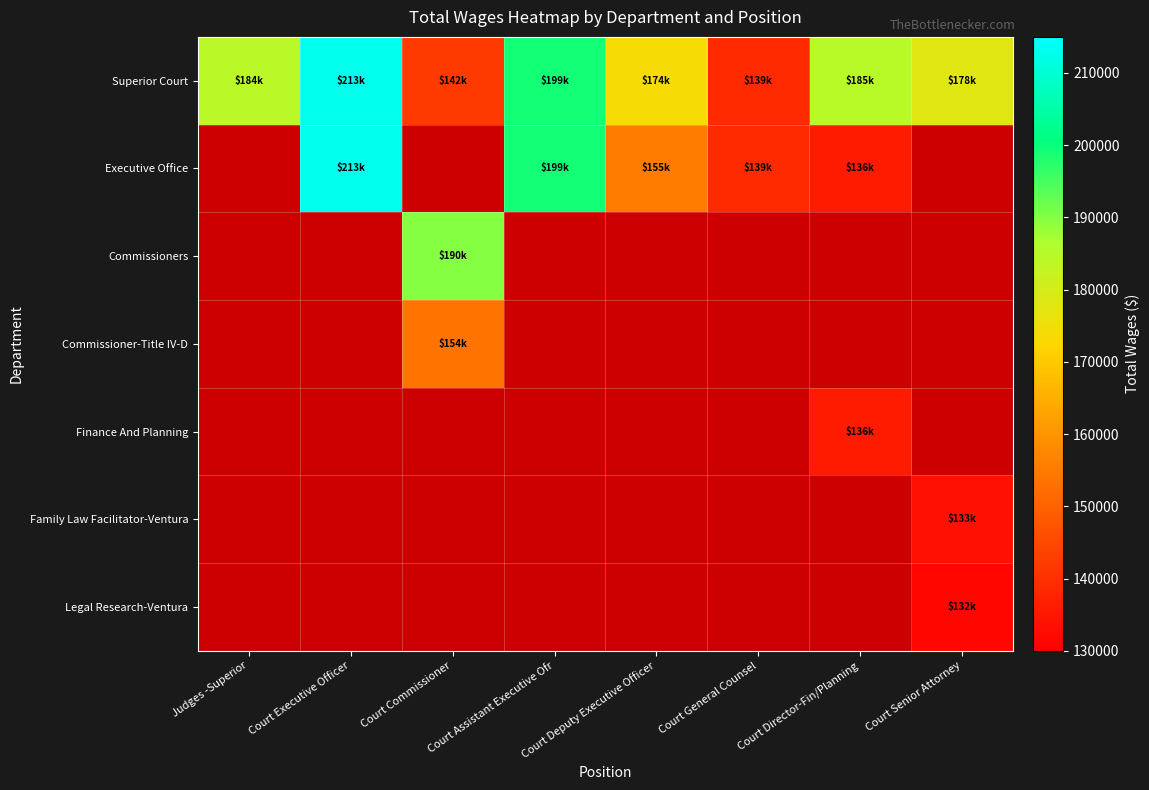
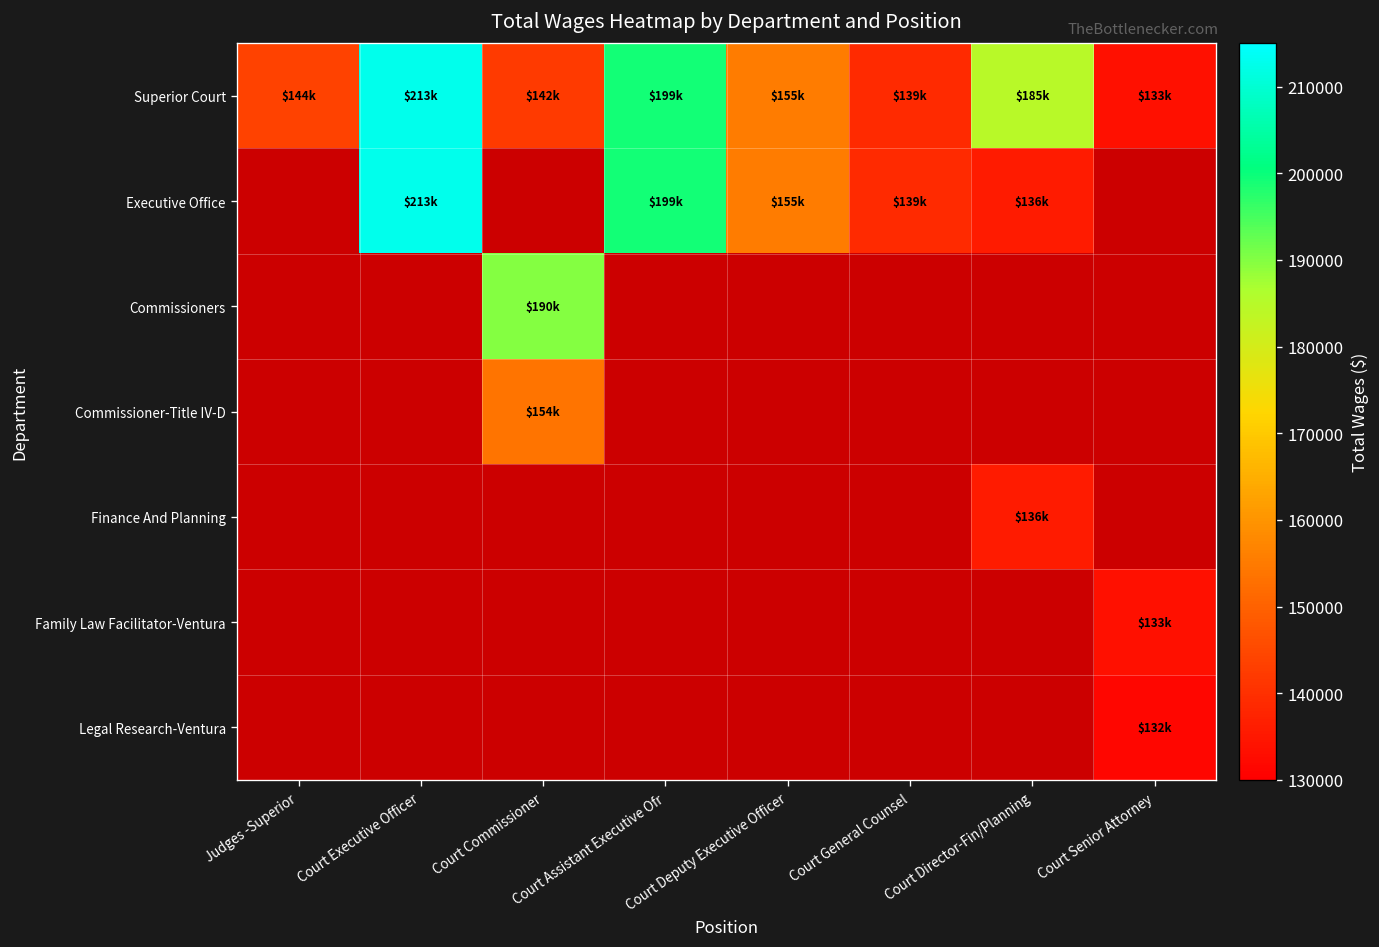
  {
    "Superior Court": {
-     "Judges -Superior": "$184k",
+     "Judges -Superior": "$144k",
      "Court Executive Officer": "$213k",
      "Court Commissioner": "$142k",
      "Court Assistant Executive Ofr": "$199k",
-     "Court Deputy Executive Officer": "$174k",
+     "Court Deputy Executive Officer": "$155k",
      "Court General Counsel": "$139k",
      "Court Director-Fin/Planning": "$185k",
-     "Court Senior Attorney": "$178k"
+     "Court Senior Attorney": "$133k"
    },
    "Executive Office": {
      "Court Executive Officer": "$213k",
      "Court Assistant Executive Ofr": "$199k",
      "Court Deputy Executive Officer": "$155k",
      "Court General Counsel": "$139k",
      "Court Director-Fin/Planning": "$136k"
    },
    "Commissioners": {
      "Court Commissioner": "$190k"
    },
    "Commissioner-Title IV-D": {
      "Court Commissioner": "$154k"
    },
    "Finance And Planning": {
      "Court Director-Fin/Planning": "$136k"
    },
    "Family Law Facilitator-Ventura": {
      "Court Senior Attorney": "$133k"
    },
    "Legal Research-Ventura": {
      "Court Senior Attorney": "$132k"
    }
  }
